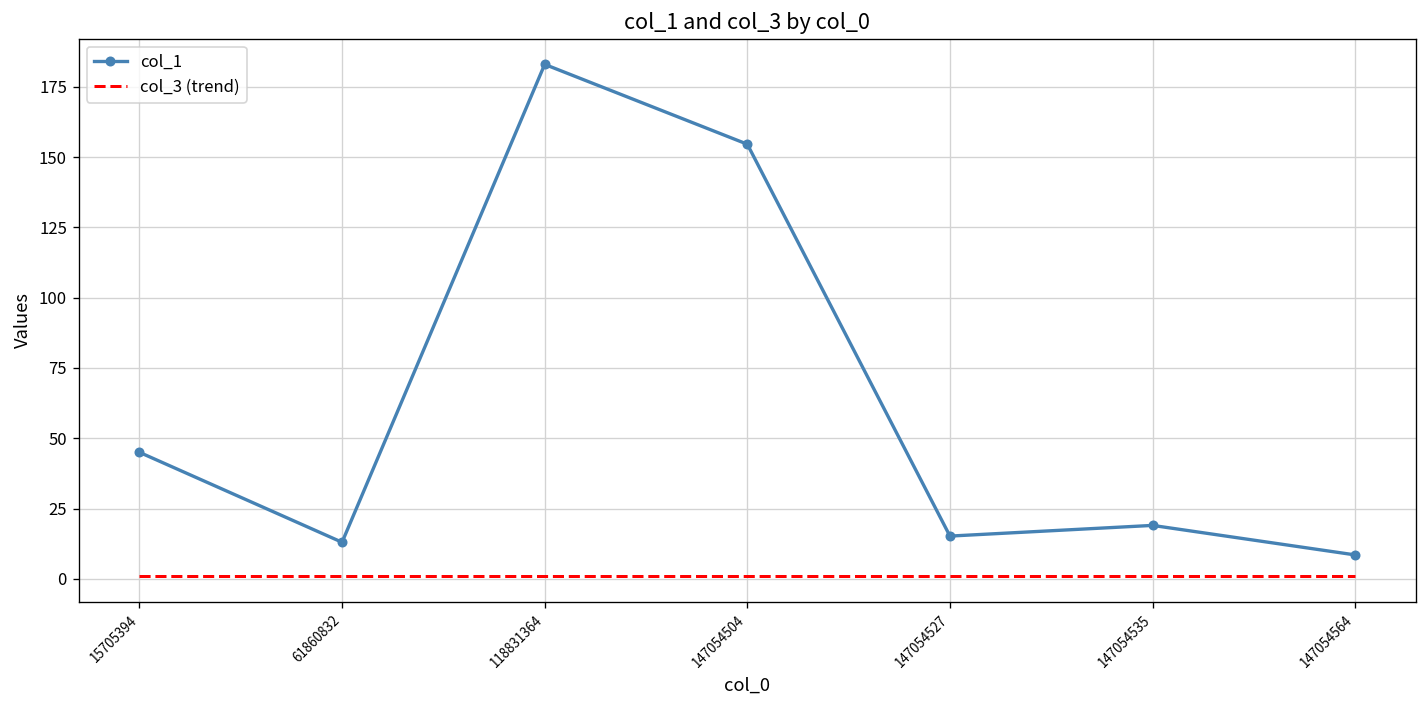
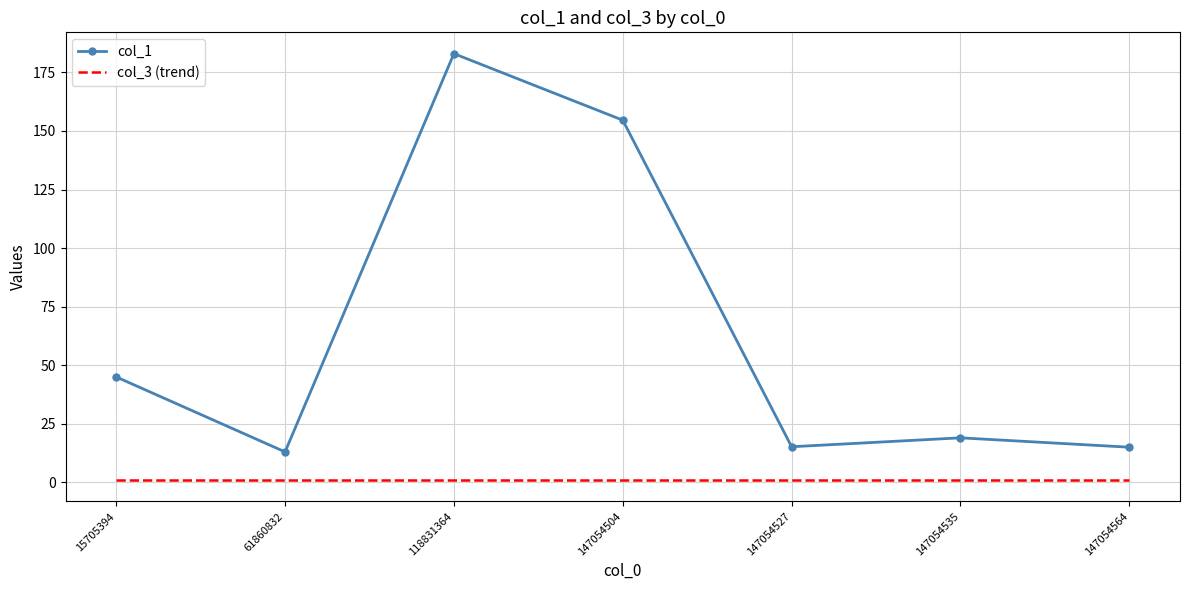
  {
    "col_1": {
      "15705394": 45,
      "61860832": 13,
      "118831364": 183,
      "147054504": 155,
      "147054527": 15,
      "147054535": 19,
-     "147054564": 9
+     "147054564": 15
    },
    "col_3 (trend)": {
      "15705394": 1,
      "61860832": 1,
      "118831364": 1,
      "147054504": 1,
      "147054527": 1,
      "147054535": 1,
      "147054564": 1
    }
  }
